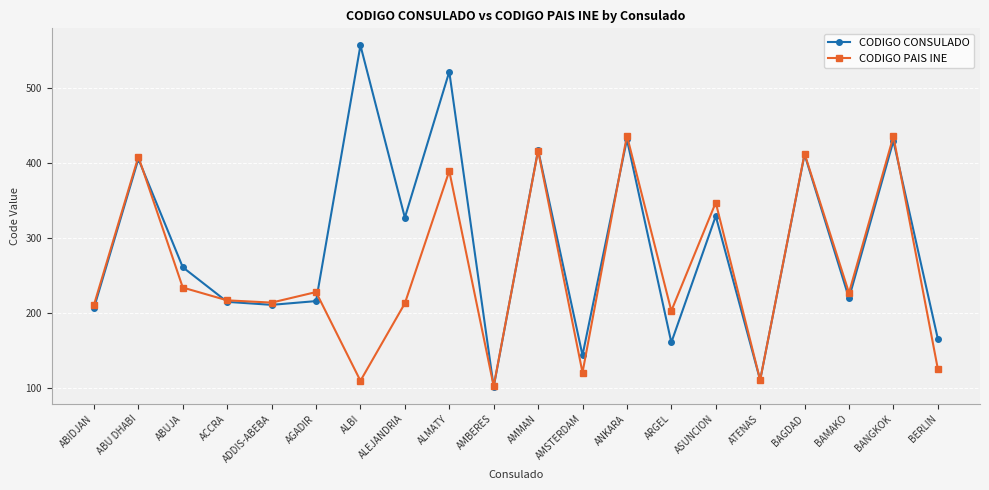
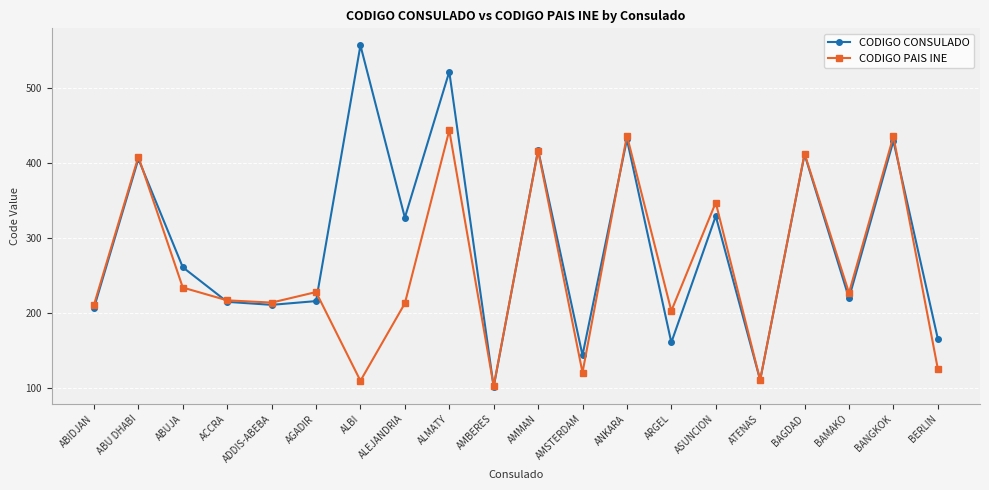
  {
    "CODIGO CONSULADO": {
      "ABIDJAN": 210,
      "ABUJA": 260,
      "AGADIR": 220,
      "ALBI": 560,
      "ALEJANDRIA": 330,
      "ALMATY": 520,
      "AMSTERDAM": 140,
      "ANKARA": 430,
      "ARGEL": 160,
      "ASUNCION": 330,
      "BAMAKO": 220,
      "BANGKOK": 430,
      "BERLIN": 170
    },
    "CODIGO PAIS INE": {
      "ABIDJAN": 210,
      "ABUJA": 230,
      "AGADIR": 230,
      "ALBI": 110,
      "ALEJANDRIA": 210,
-     "ALMATY": 390,
+     "ALMATY": 440,
      "AMSTERDAM": 120,
      "ANKARA": 440,
      "ARGEL": 200,
      "ASUNCION": 350,
      "BAMAKO": 230,
      "BANGKOK": 440,
      "BERLIN": 130
    }
  }
